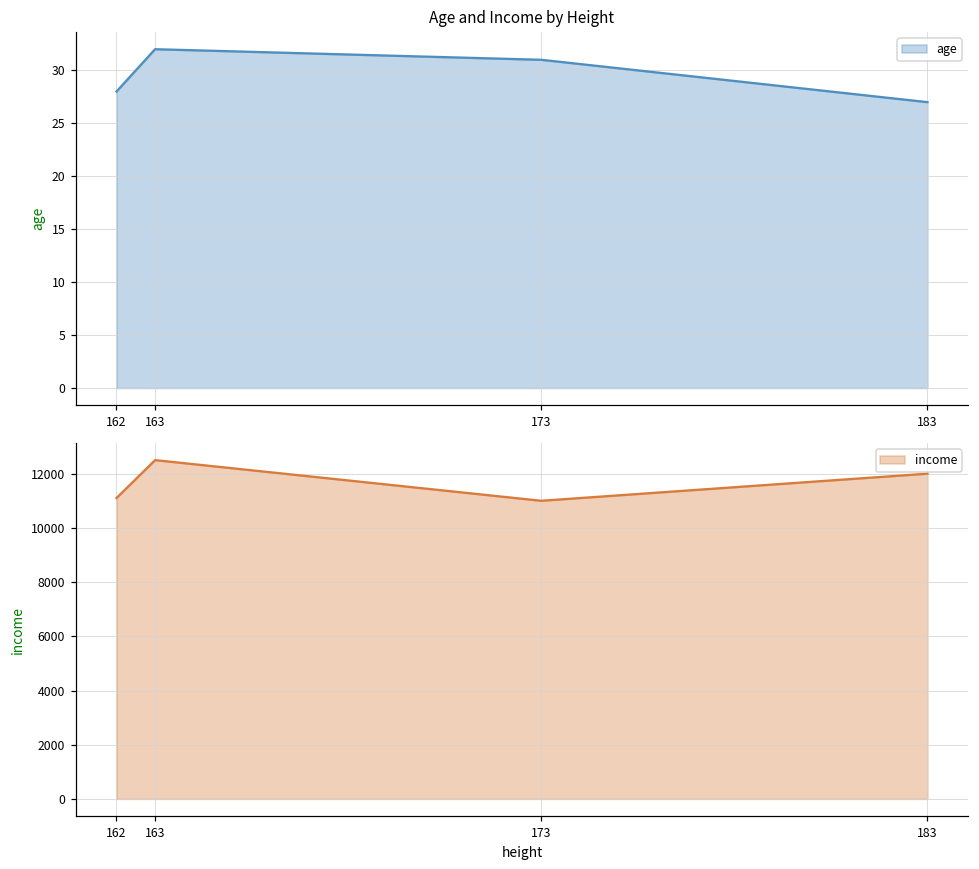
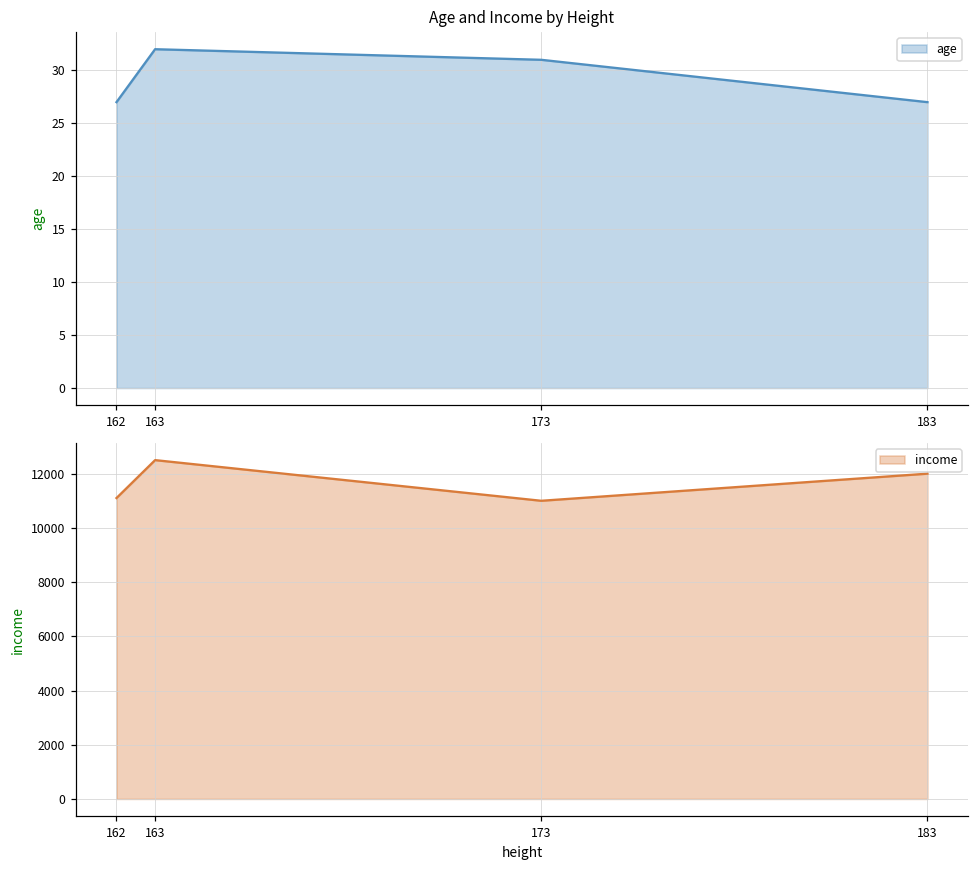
  {
    "Age and Income by Height": {
-     "162": 28,
+     "162": 27,
      "163": 32,
      "173": 31,
      "183": 27
    }
  }
